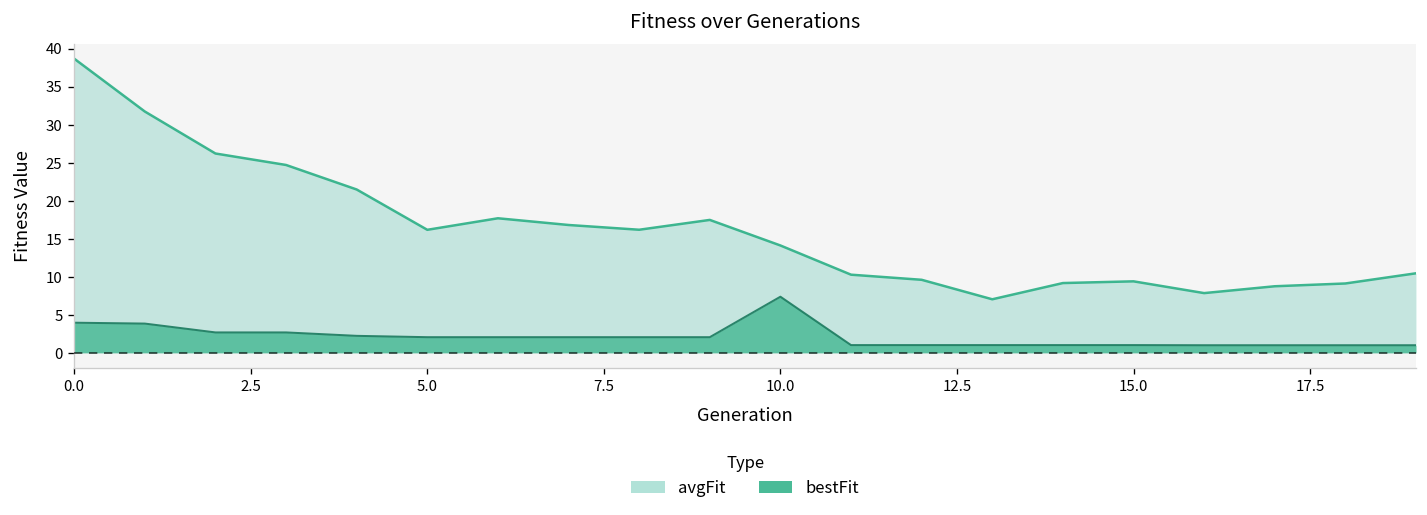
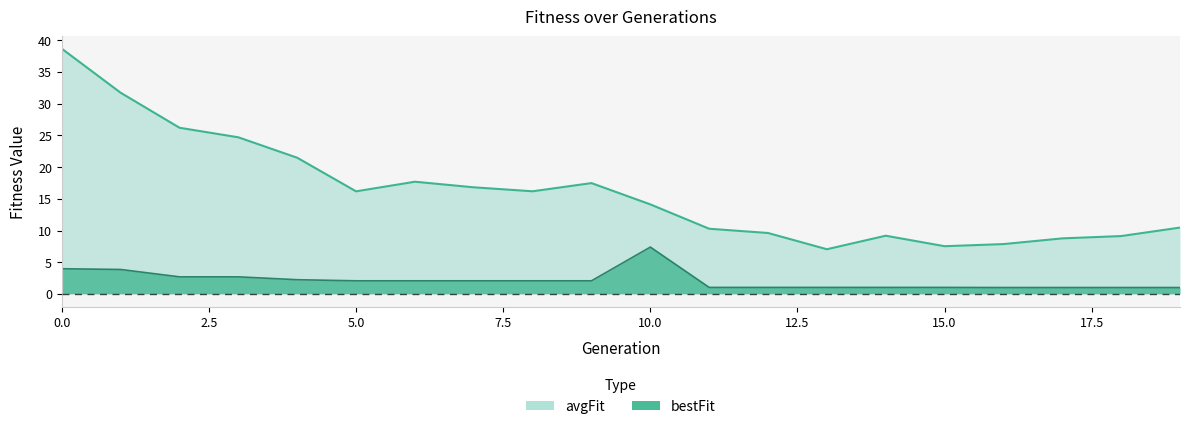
  {
    "avgFit": {
      "0.0": 39,
      "5.0": 16,
      "10.0": 14,
-     "15.0": 9
+     "15.0": 8
    },
    "bestFit": {
      "0.0": 4,
      "5.0": 2,
      "10.0": 7,
      "15.0": 1
    }
  }
